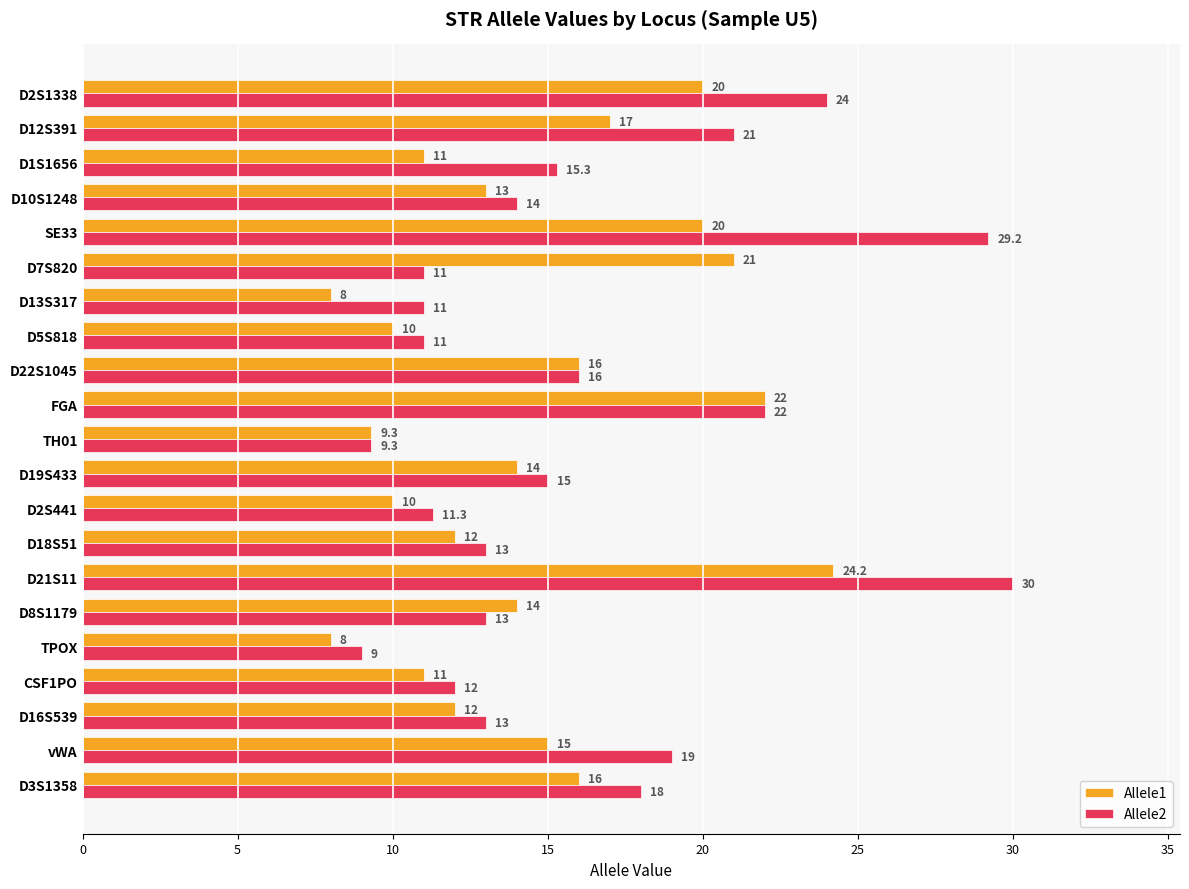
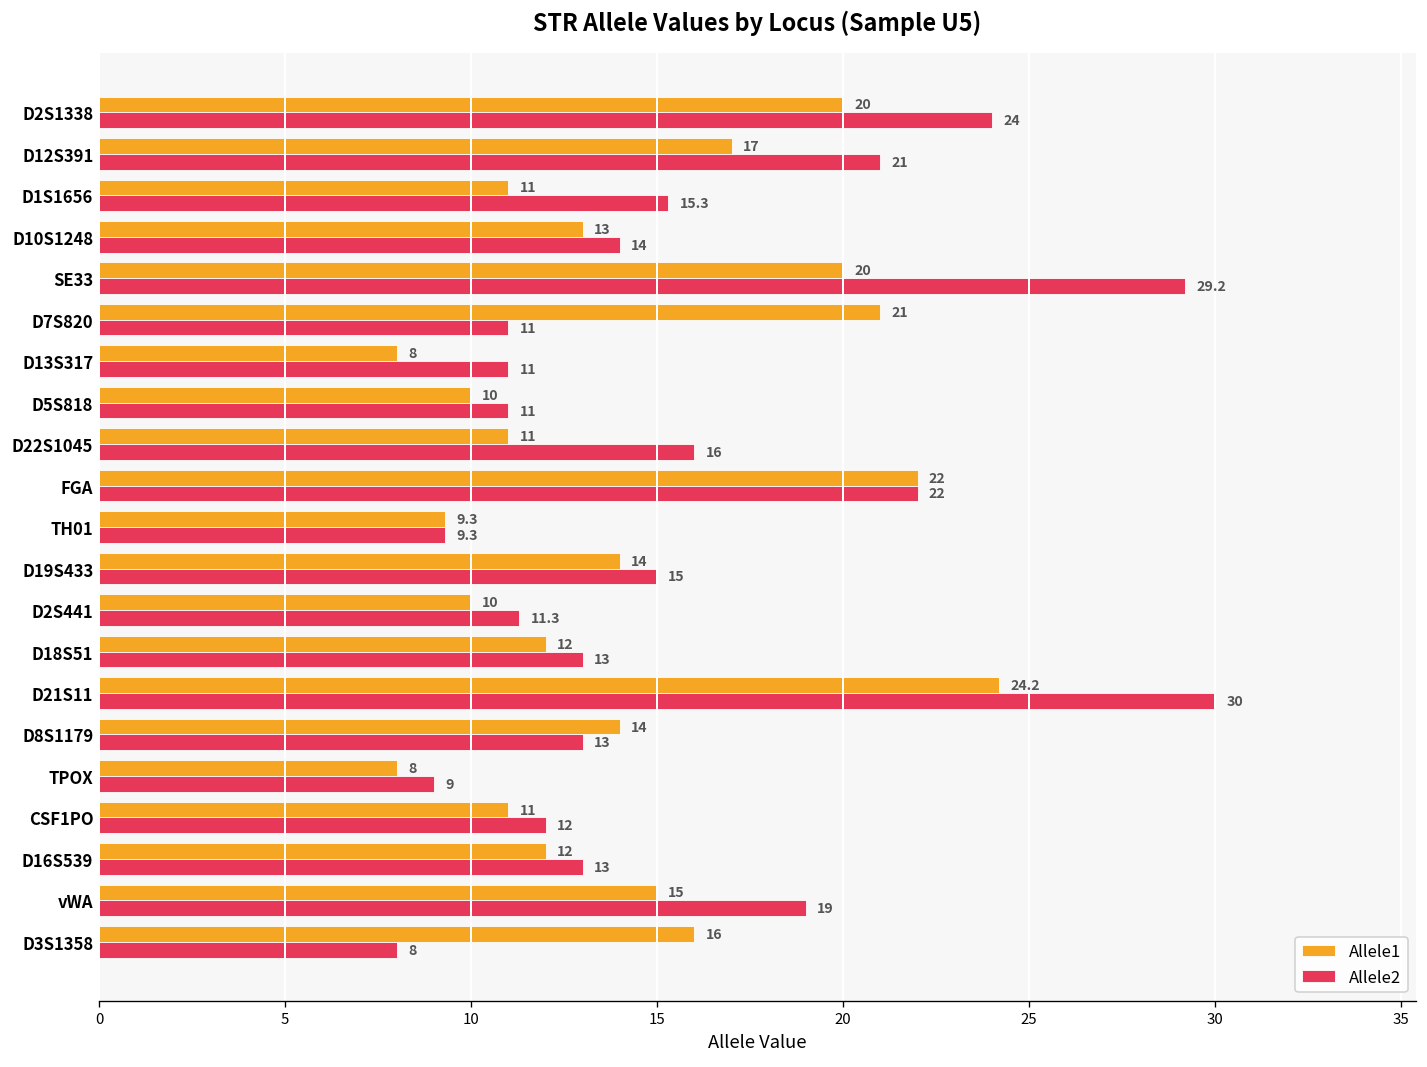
  {
    "Allele1": {
      "D2S1338": 20,
      "D12S391": 17,
      "D1S1656": 11,
      "D10S1248": 13,
      "SE33": 20,
      "D7S820": 21,
      "D13S317": 8,
      "D5S818": 10,
-     "D22S1045": 16,
+     "D22S1045": 11,
      "FGA": 22,
      "TH01": 9.3,
      "D19S433": 14,
      "D2S441": 10,
      "D18S51": 12,
      "D21S11": 24.2,
      "D8S1179": 14,
      "TPOX": 8,
      "CSF1PO": 11,
      "D16S539": 12,
      "vWA": 15,
      "D3S1358": 16
    },
    "Allele2": {
      "D2S1338": 24,
      "D12S391": 21,
      "D1S1656": 15.3,
      "D10S1248": 14,
      "SE33": 29.2,
      "D7S820": 11,
      "D13S317": 11,
      "D5S818": 11,
      "D22S1045": 16,
      "FGA": 22,
      "TH01": 9.3,
      "D19S433": 15,
      "D2S441": 11.3,
      "D18S51": 13,
      "D21S11": 30,
      "D8S1179": 13,
      "TPOX": 9,
      "CSF1PO": 12,
      "D16S539": 13,
      "vWA": 19,
-     "D3S1358": 18
+     "D3S1358": 8
    }
  }
